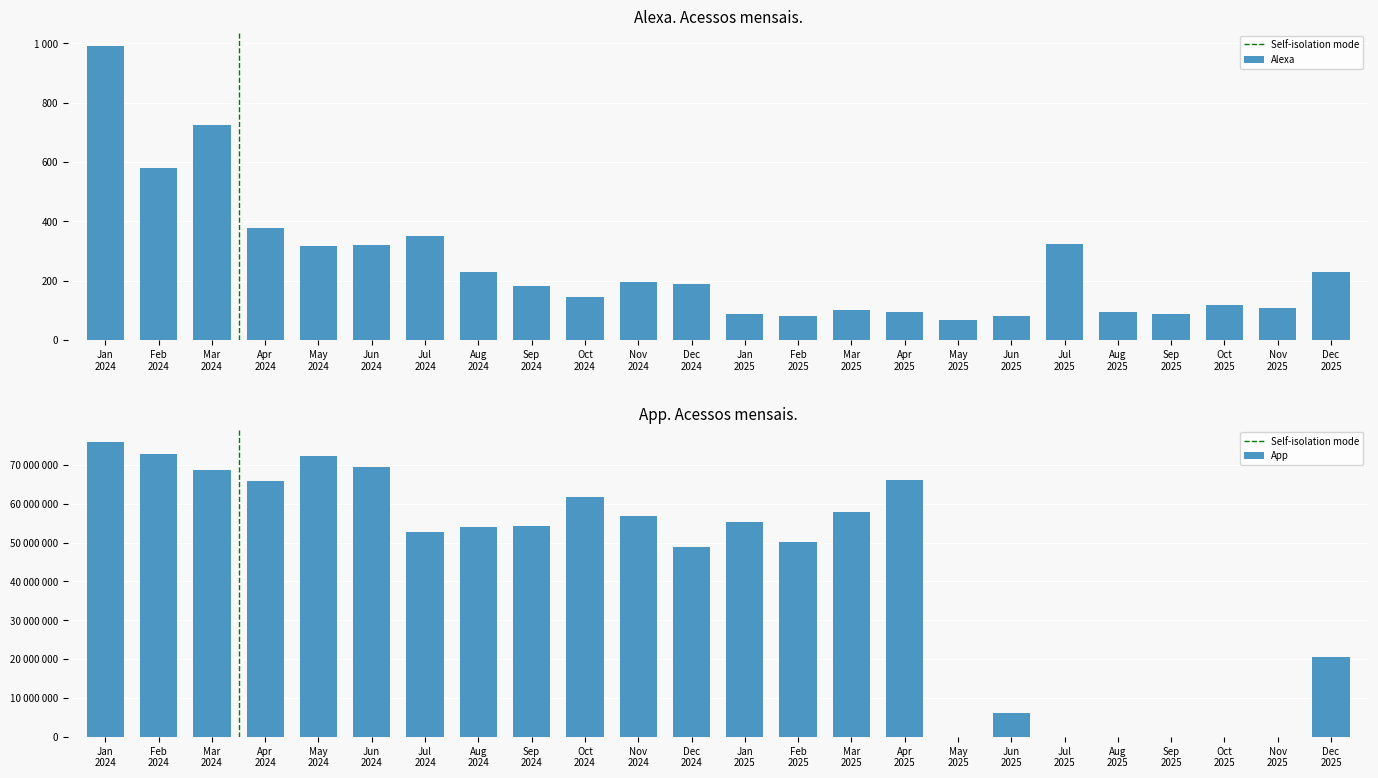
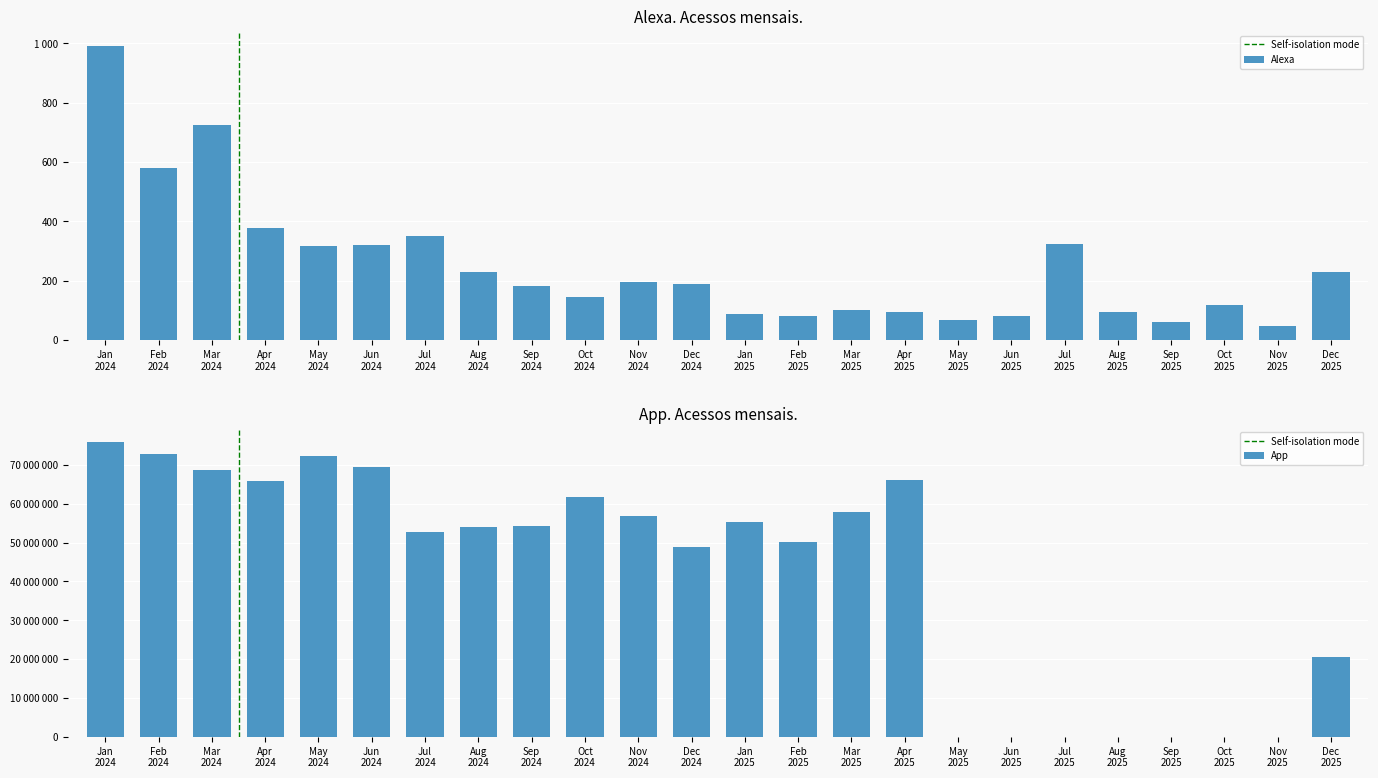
  {
    "Alexa. Acessos mensais.": {
      "Jan 2024": 990,
      "Feb 2024": 580,
      "Mar 2024": 730,
      "Apr 2024": 380,
      "May 2024": 320,
      "Jun 2024": 320,
      "Jul 2024": 350,
      "Aug 2024": 230,
      "Sep 2024": 180,
      "Oct 2024": 150,
      "Nov 2024": 200,
      "Dec 2024": 190,
      "Jan 2025": 90,
      "Feb 2025": 80,
      "Mar 2025": 100,
      "Apr 2025": 90,
      "May 2025": 70,
      "Jun 2025": 80,
      "Jul 2025": 330,
      "Aug 2025": 90,
-     "Sep 2025": 90,
+     "Sep 2025": 60,
      "Oct 2025": 120,
-     "Nov 2025": 110,
+     "Nov 2025": 50,
      "Dec 2025": 230
    },
    "App. Acessos mensais.": {
      "Jan 2024": 76000000,
      "Feb 2024": 73000000,
      "Mar 2024": 69000000,
      "Apr 2024": 66000000,
      "May 2024": 72000000,
      "Jun 2024": 70000000,
      "Jul 2024": 53000000,
      "Aug 2024": 54000000,
      "Sep 2024": 54000000,
      "Oct 2024": 62000000,
      "Nov 2024": 57000000,
      "Dec 2024": 49000000,
      "Jan 2025": 55000000,
      "Feb 2025": 50000000,
      "Mar 2025": 58000000,
      "Apr 2025": 66000000,
      "May 2025": 0,
-     "Jun 2025": 6000000,
+     "Jun 2025": 0,
      "Jul 2025": 0,
      "Aug 2025": 0,
      "Sep 2025": 0,
      "Oct 2025": 0,
      "Nov 2025": 0,
      "Dec 2025": 20000000
    }
  }
